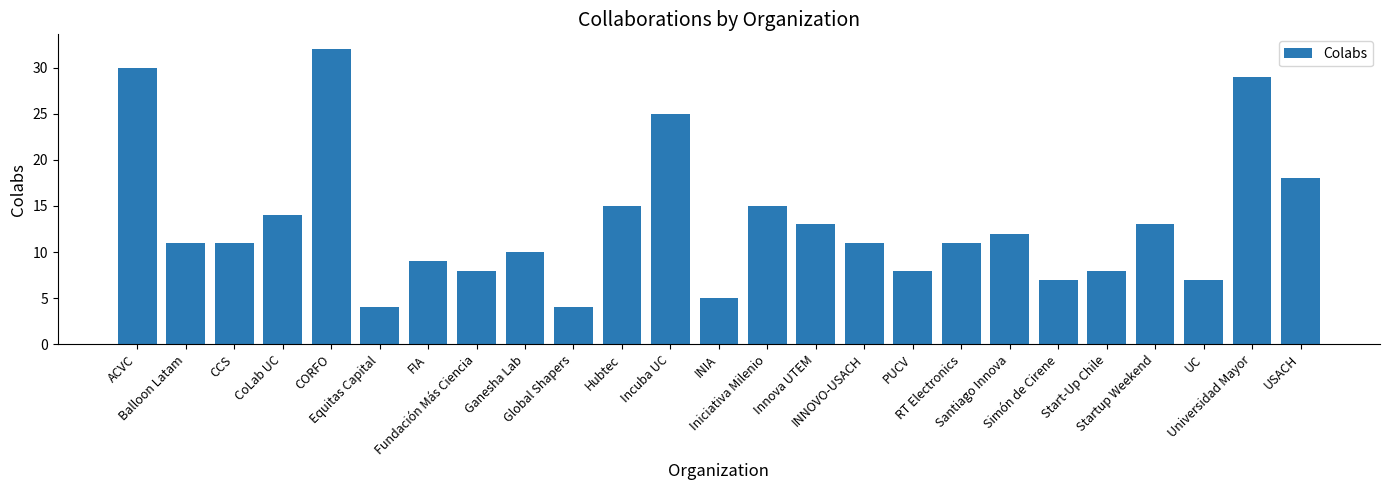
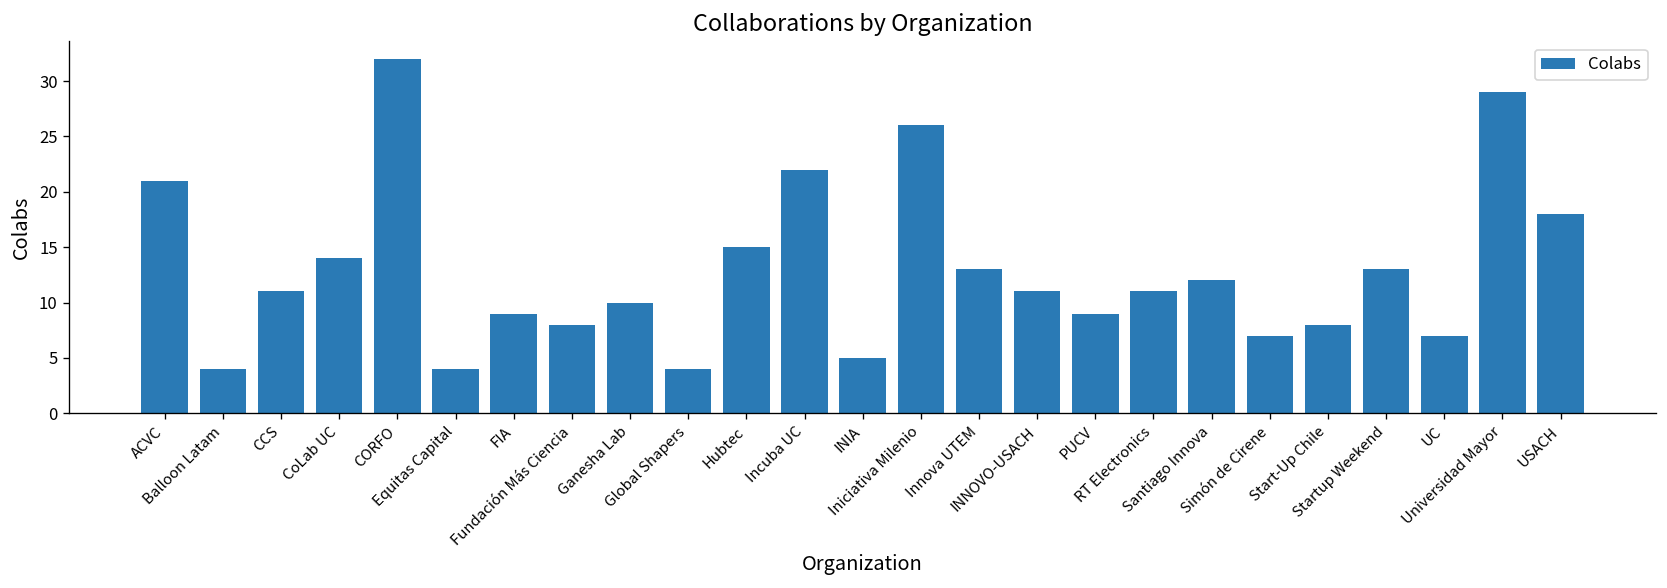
  {
-   "ACVC": 30,
-   "Balloon Latam": 11,
+   "ACVC": 21,
+   "Balloon Latam": 4,
    "CCS": 11,
    "CoLab UC": 14,
    "CORFO": 32,
    "Equitas Capital": 4,
    "FIA": 9,
    "Fundación Más Ciencia": 8,
    "Ganesha Lab": 10,
    "Global Shapers": 4,
    "Hubtec": 15,
-   "Incuba UC": 25,
+   "Incuba UC": 22,
    "INIA": 5,
-   "Iniciativa Milenio": 15,
+   "Iniciativa Milenio": 26,
    "Innova UTEM": 13,
    "INNOVO-USACH": 11,
-   "PUCV": 8,
+   "PUCV": 9,
    "RT Electronics": 11,
    "Santiago Innova": 12,
    "Simón de Cirene": 7,
    "Start-Up Chile": 8,
    "Startup Weekend": 13,
    "UC": 7,
    "Universidad Mayor": 29,
    "USACH": 18
  }
